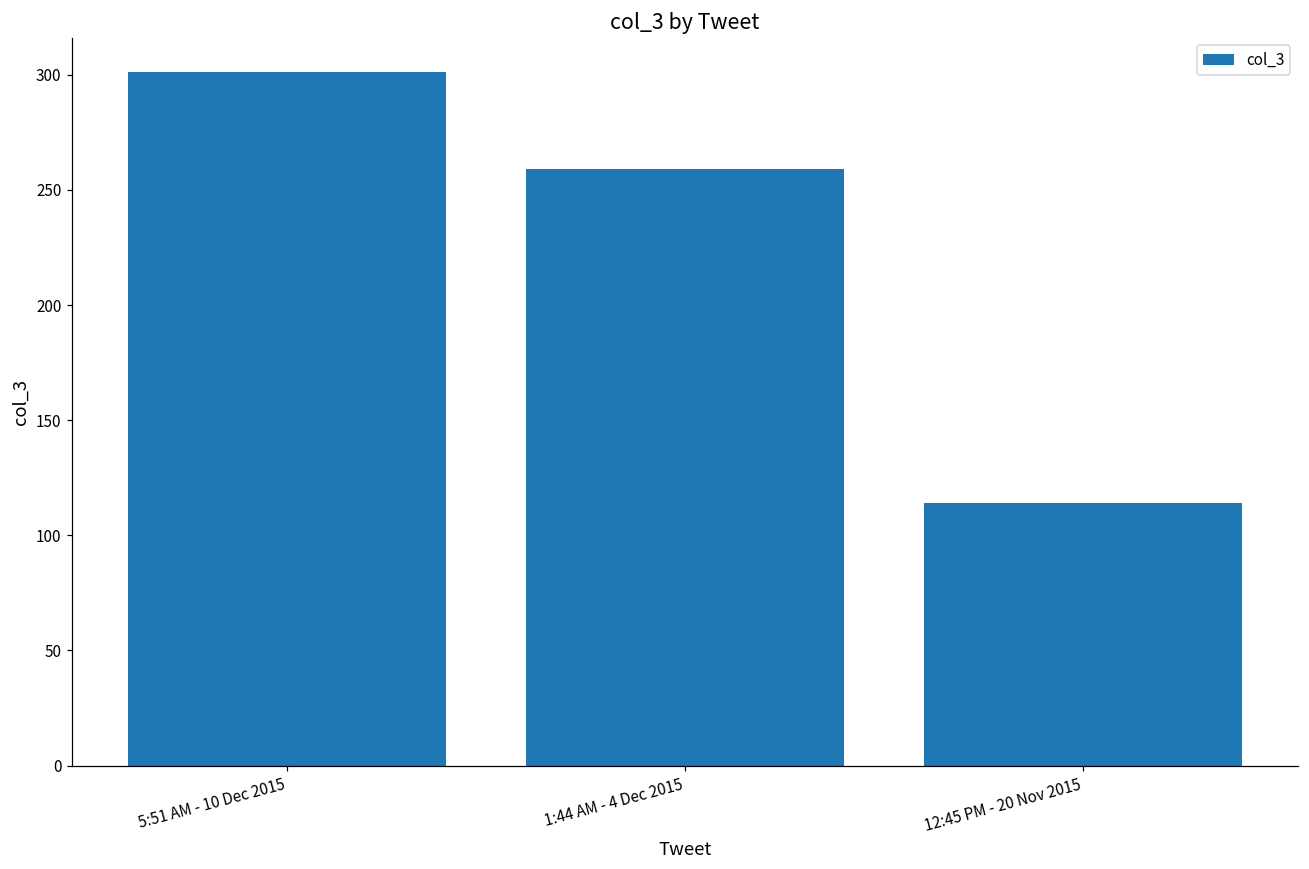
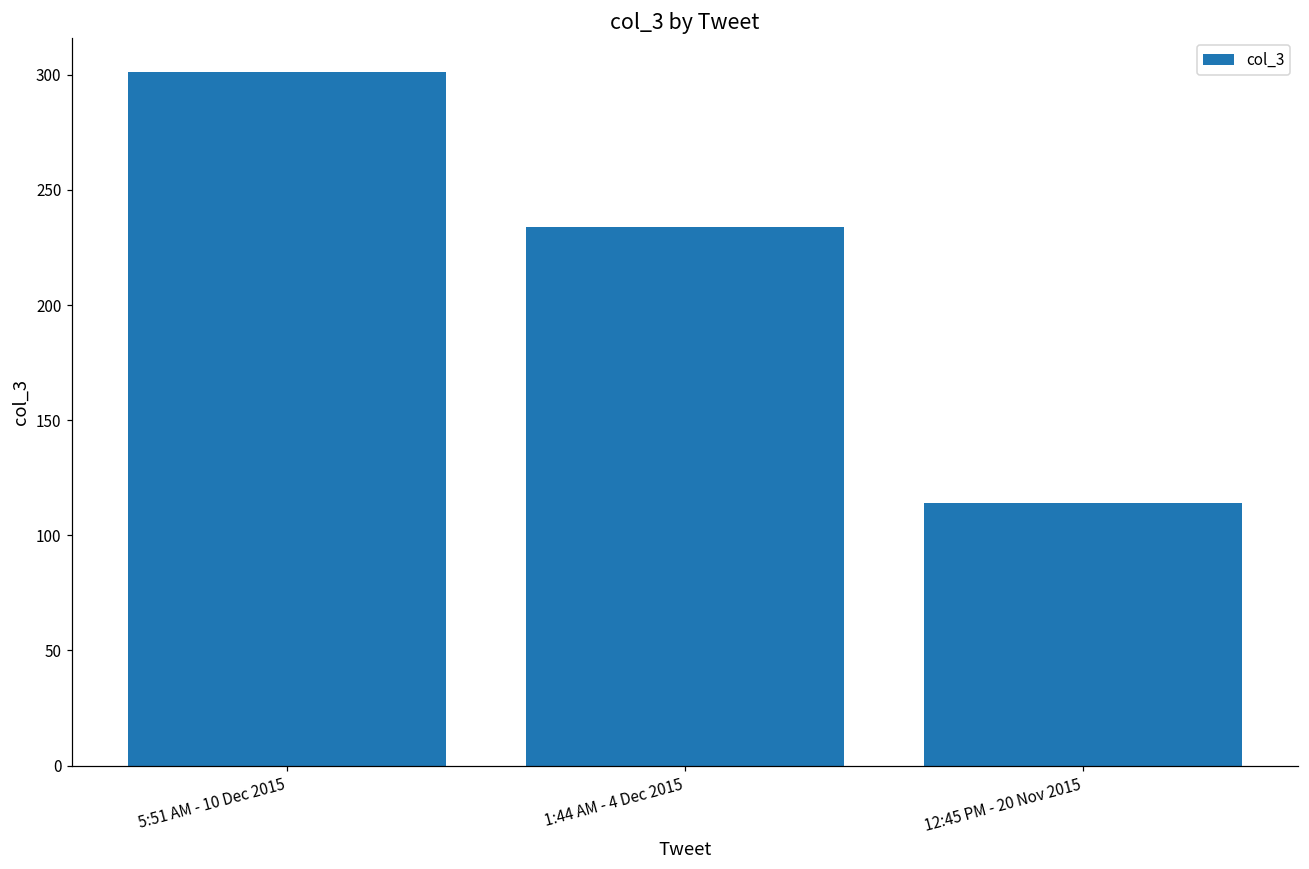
  {
    "5:51 AM - 10 Dec 2015": 301,
-   "1:44 AM - 4 Dec 2015": 259,
+   "1:44 AM - 4 Dec 2015": 234,
    "12:45 PM - 20 Nov 2015": 114
  }
